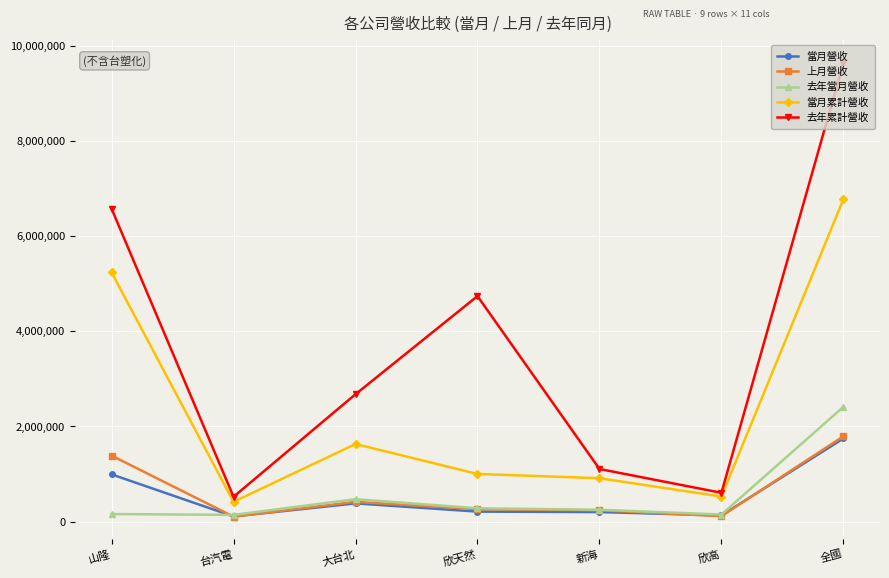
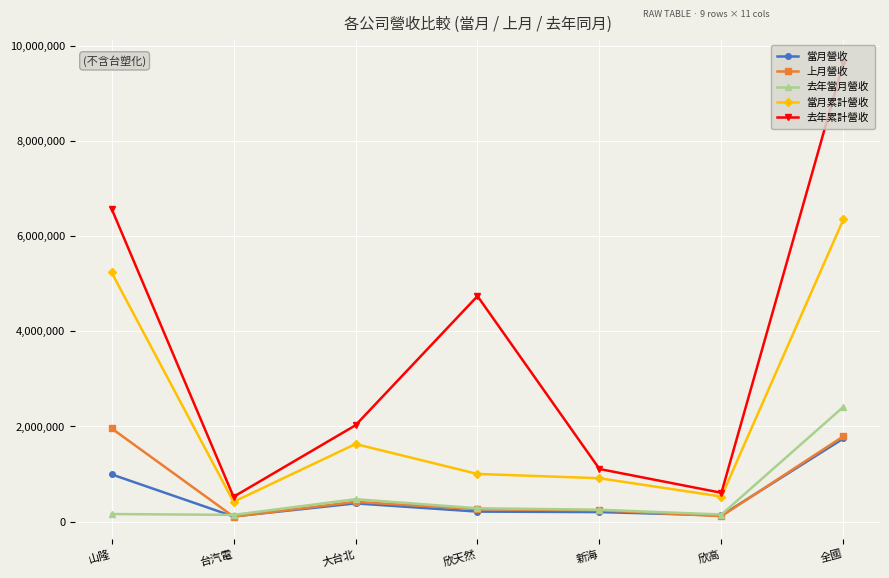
  {
    "當月營收": {
      "山隆": "1,000,000"
    },
    "上月營收": {
-     "山隆": "1,400,000"
+     "山隆": "2,000,000"
    },
    "去年當月營收": {
      "山隆": "200,000",
      "大台北": "500,000",
      "全國": "2,400,000"
    },
    "當月累計營收": {
      "山隆": "5,200,000",
      "台汽電": "400,000",
      "大台北": "1,600,000",
      "欣天然": "1,000,000",
      "新海": "900,000",
      "欣高": "500,000",
-     "全國": "6,800,000"
+     "全國": "6,400,000"
    },
    "去年累計營收": {
      "山隆": "6,600,000",
      "台汽電": "500,000",
-     "大台北": "2,700,000",
+     "大台北": "2,000,000",
      "欣天然": "4,700,000",
      "新海": "1,100,000",
      "欣高": "600,000"
    }
  }
